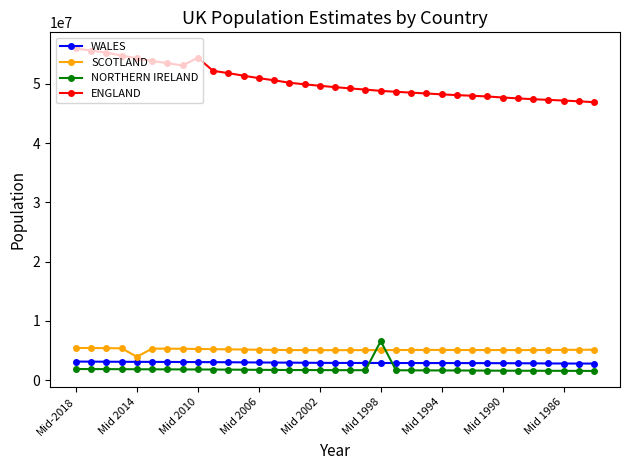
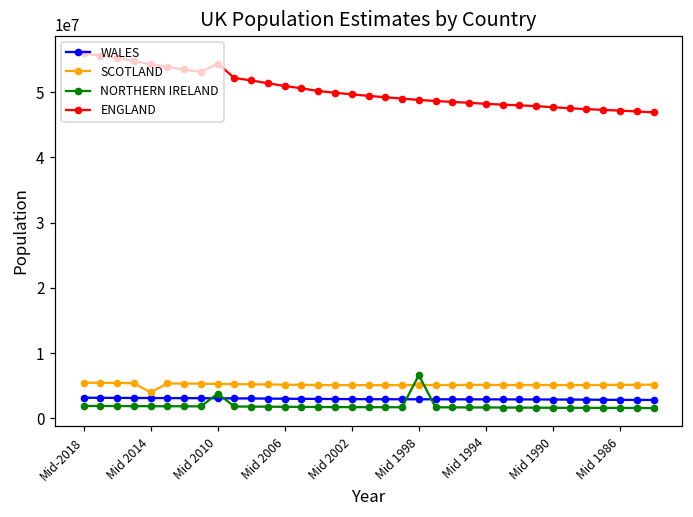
  {
    "WALES": {
      "Mid-2018": 3000000,
      "Mid 2014": 3000000,
      "Mid 2010": 3000000,
      "Mid 2006": 3000000,
      "Mid 2002": 3000000,
      "Mid 1998": 3000000,
      "Mid 1994": 3000000,
      "Mid 1990": 3000000,
      "Mid 1986": 3000000
    },
    "SCOTLAND": {
      "Mid-2018": 5000000,
      "Mid 2014": 4000000,
      "Mid 2010": 5000000,
      "Mid 2006": 5000000,
      "Mid 2002": 5000000,
      "Mid 1998": 5000000,
      "Mid 1994": 5000000,
      "Mid 1990": 5000000,
      "Mid 1986": 5000000
    },
    "NORTHERN IRELAND": {
      "Mid-2018": 2000000,
      "Mid 2014": 2000000,
-     "Mid 2010": 2000000,
+     "Mid 2010": 4000000,
      "Mid 2006": 2000000,
      "Mid 2002": 2000000,
      "Mid 1998": 7000000,
      "Mid 1994": 2000000,
      "Mid 1990": 2000000,
      "Mid 1986": 2000000
    },
    "ENGLAND": {
      "Mid 2006": 51000000,
      "Mid 2002": 50000000,
      "Mid 1998": 49000000,
      "Mid 1994": 48000000,
      "Mid 1990": 48000000,
      "Mid 1986": 47000000
    }
  }
